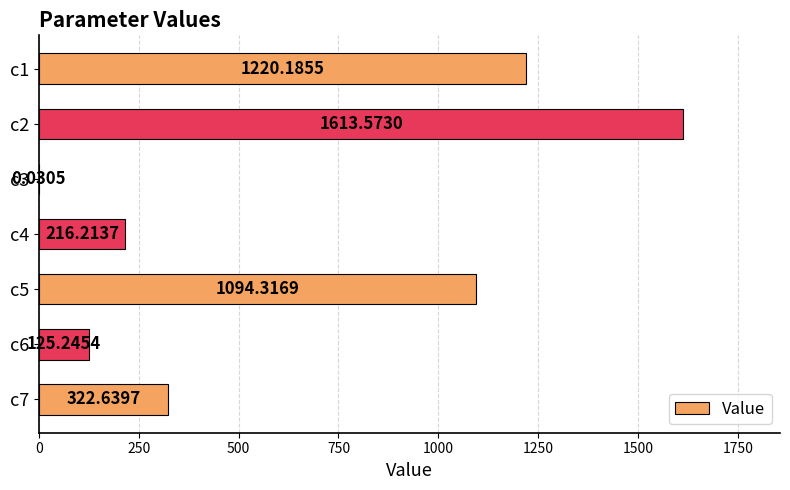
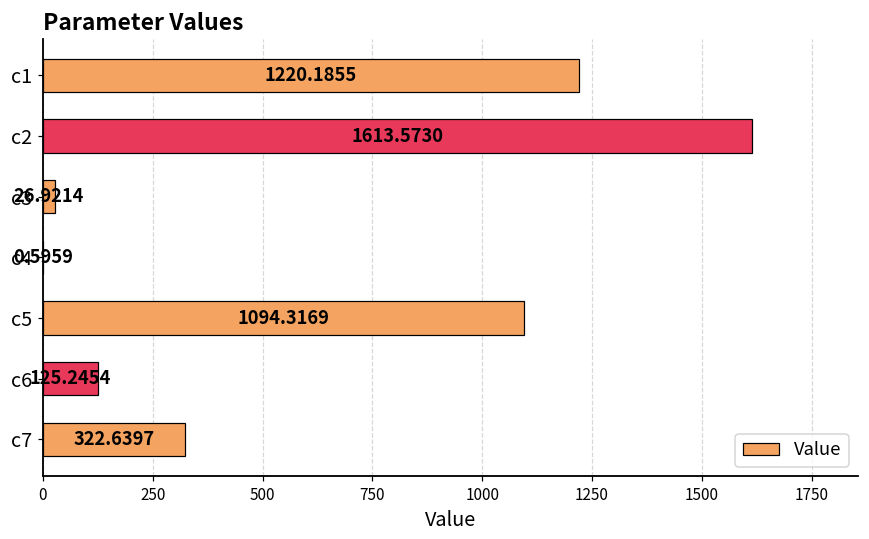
  {
    "c1": 1220.1855,
    "c2": 1613.5730,
-   "c3": 0.0305,
-   "c4": 216.2137,
+   "c3": 26.9214,
+   "c4": 0.5959,
    "c5": 1094.3169,
    "c6": 125.2454,
    "c7": 322.6397
  }
